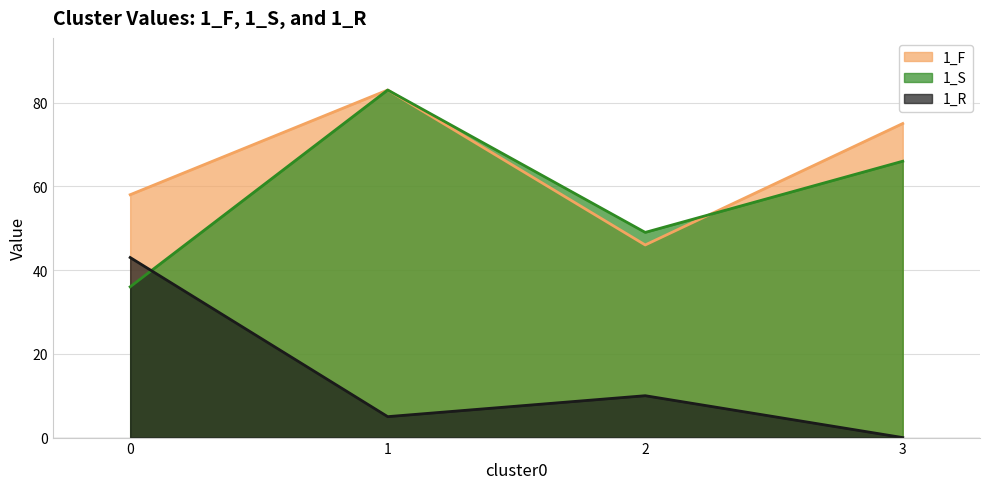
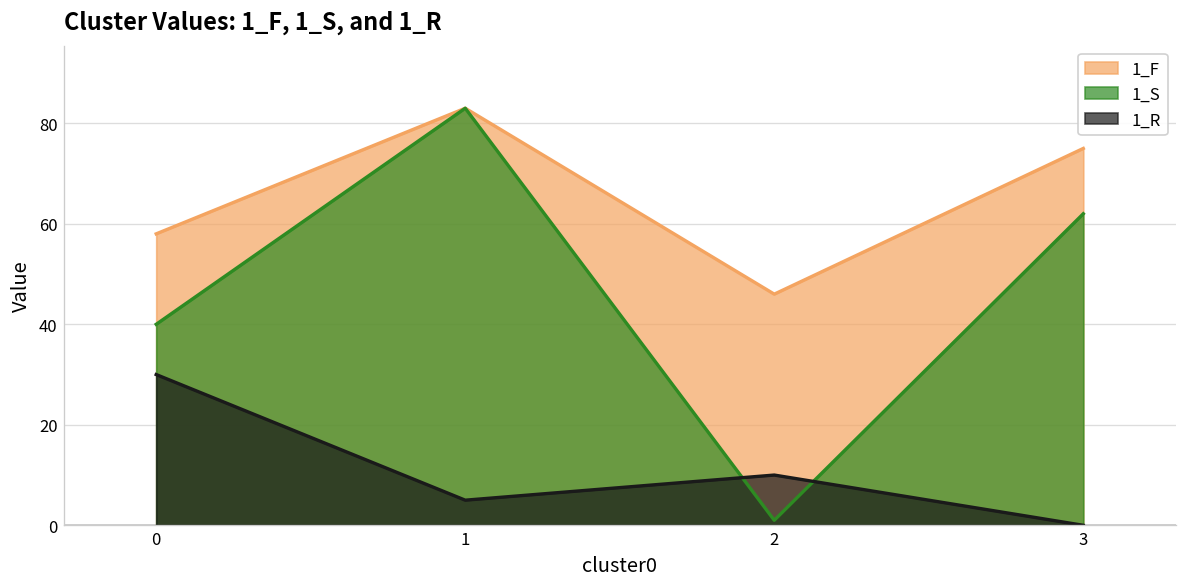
  {
    "1_F": {
      "0": 58,
      "2": 46,
      "3": 75
    },
    "1_S": {
-     "0": 36,
-     "2": 49,
-     "3": 66
+     "0": 40,
+     "2": 1,
+     "3": 62
    },
    "1_R": {
-     "0": 43,
+     "0": 30,
      "1": 5,
      "2": 10,
      "3": 0
    }
  }
